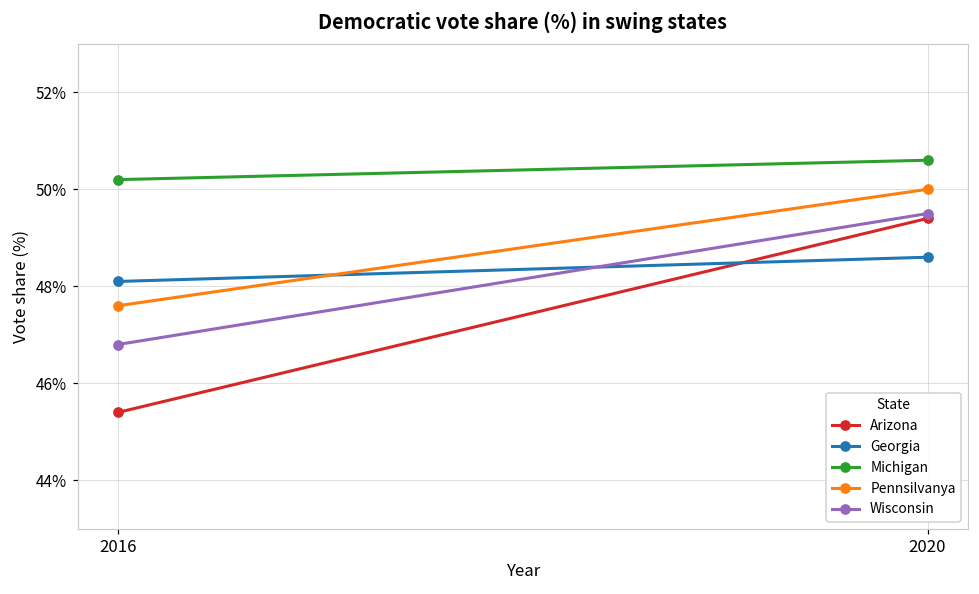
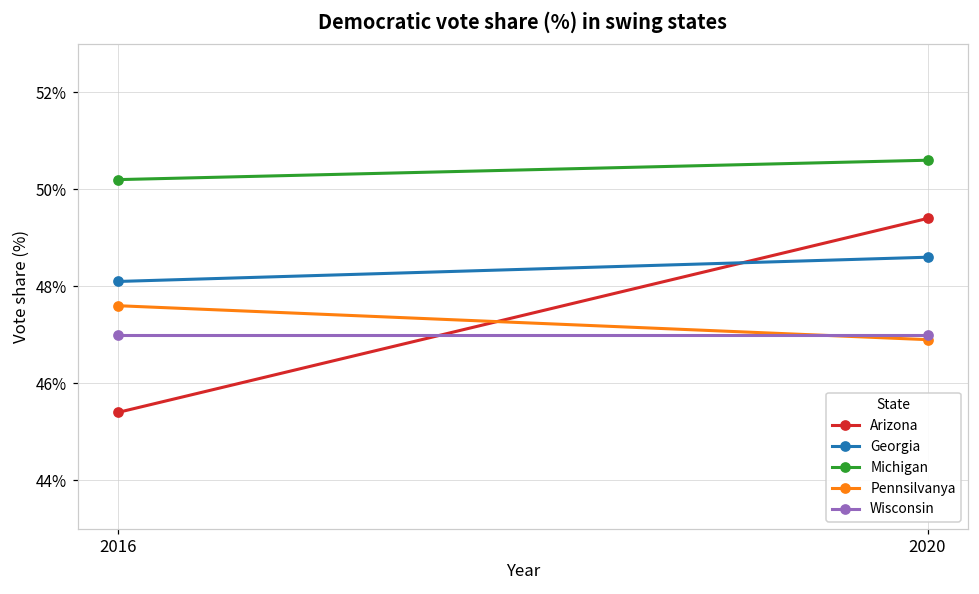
  {
    "Arizona": {
      "2016": "45.4%",
      "2020": "49.4%"
    },
    "Georgia": {
      "2016": "48.1%",
      "2020": "48.6%"
    },
    "Michigan": {
      "2016": "50.2%",
      "2020": "50.6%"
    },
    "Pennsilvanya": {
      "2016": "47.6%",
-     "2020": "50.0%"
+     "2020": "46.9%"
    },
    "Wisconsin": {
-     "2016": "46.8%",
-     "2020": "49.5%"
+     "2016": "47.0%",
+     "2020": "47.0%"
    }
  }
